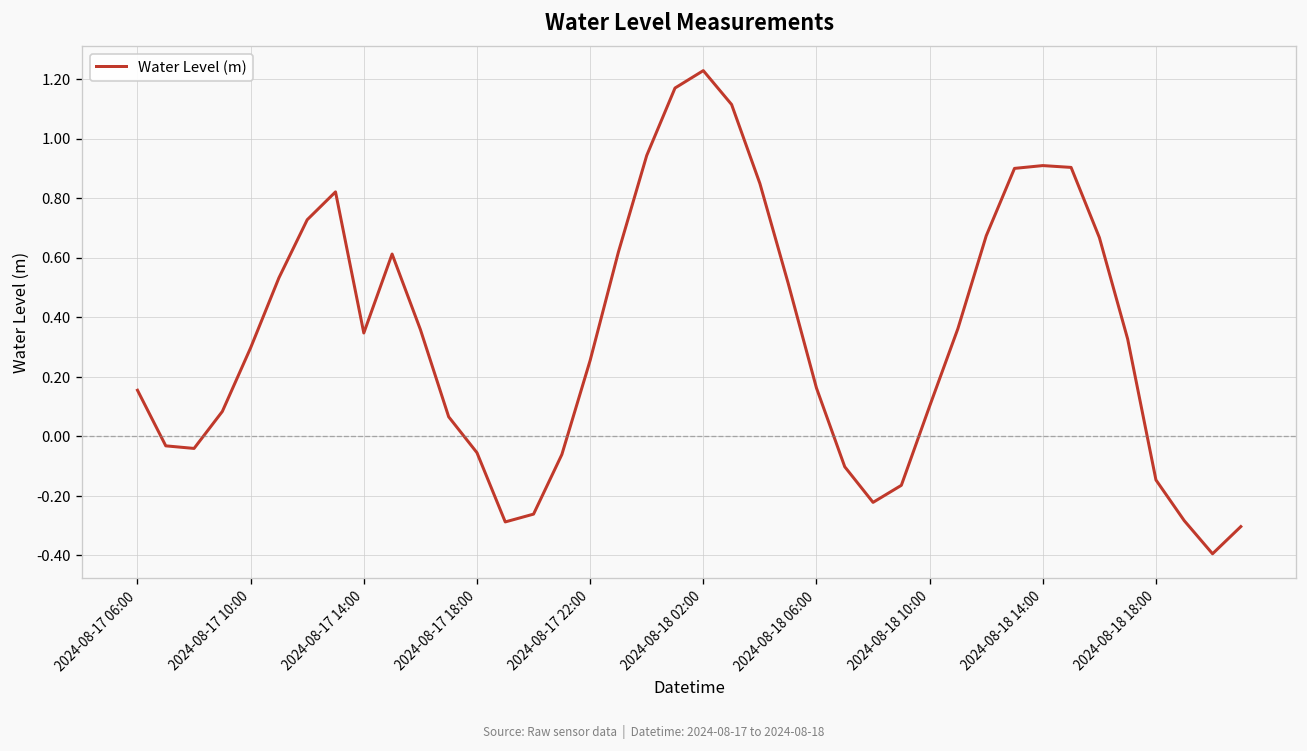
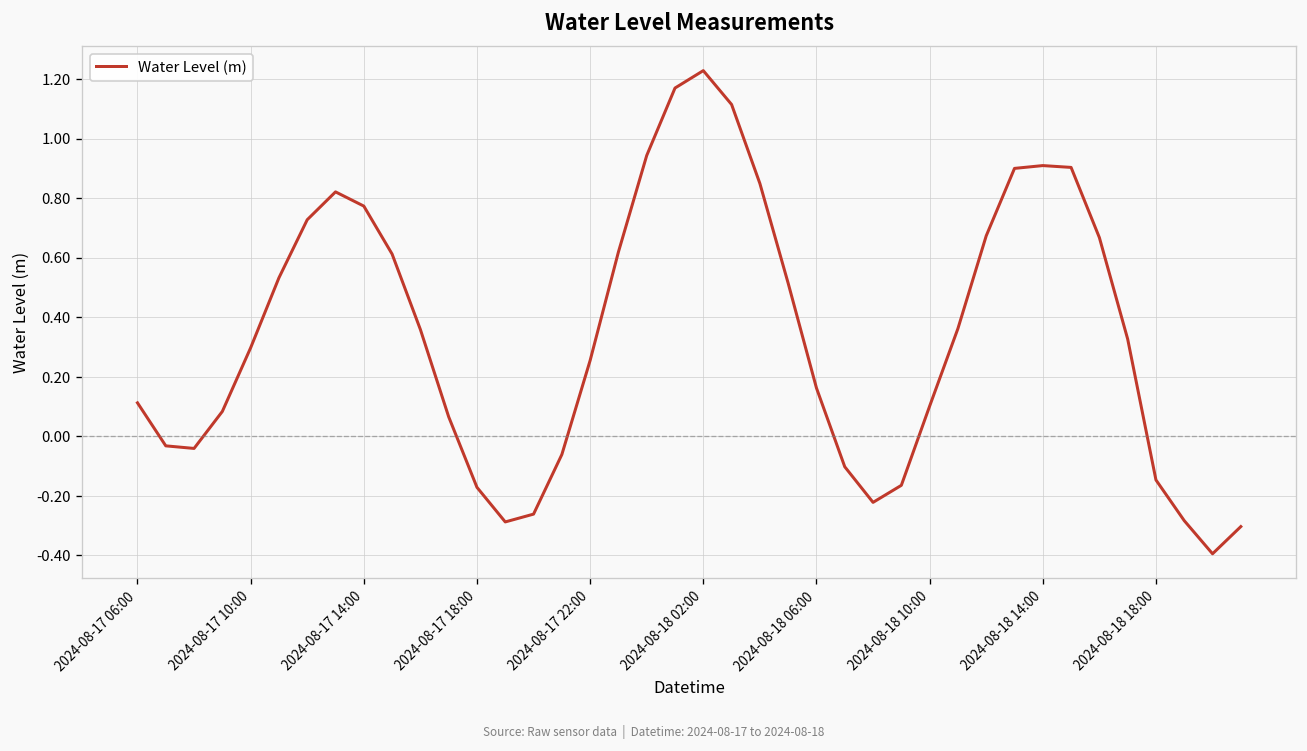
  {
-   "2024-08-17 06:00": 0.15,
+   "2024-08-17 06:00": 0.11,
    "2024-08-17 10:00": 0.30,
-   "2024-08-17 14:00": 0.35,
-   "2024-08-17 18:00": -0.06,
+   "2024-08-17 14:00": 0.77,
+   "2024-08-17 18:00": -0.17,
    "2024-08-17 22:00": 0.26,
    "2024-08-18 02:00": 1.23,
    "2024-08-18 06:00": 0.16,
    "2024-08-18 10:00": 0.10,
    "2024-08-18 14:00": 0.91,
    "2024-08-18 18:00": -0.15
  }
